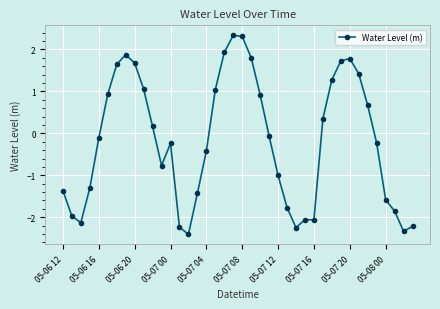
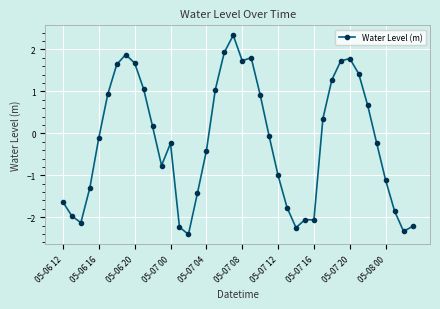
  {
-   "05-06 12": -1.4,
+   "05-06 12": -1.6,
    "05-06 16": -0.1,
    "05-06 20": 1.7,
    "05-07 00": -0.2,
    "05-07 04": -0.4,
-   "05-07 08": 2.3,
+   "05-07 08": 1.7,
    "05-07 12": -1.0,
    "05-07 16": -2.1,
    "05-07 20": 1.8,
-   "05-08 00": -1.6
+   "05-08 00": -1.1
  }
